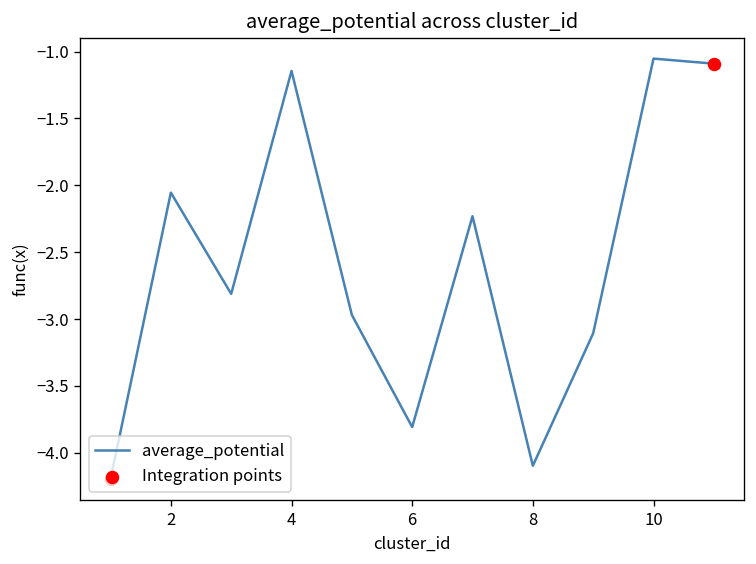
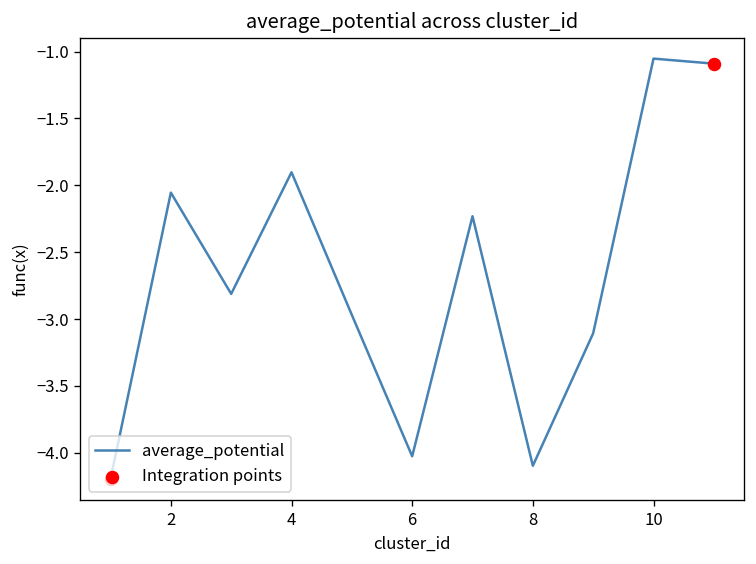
  {
    "average_potential": {
      "2": -2.05,
-     "4": -1.14,
-     "6": -3.81,
+     "4": -1.90,
+     "6": -4.03,
      "8": -4.10,
      "10": -1.05
    }
  }
